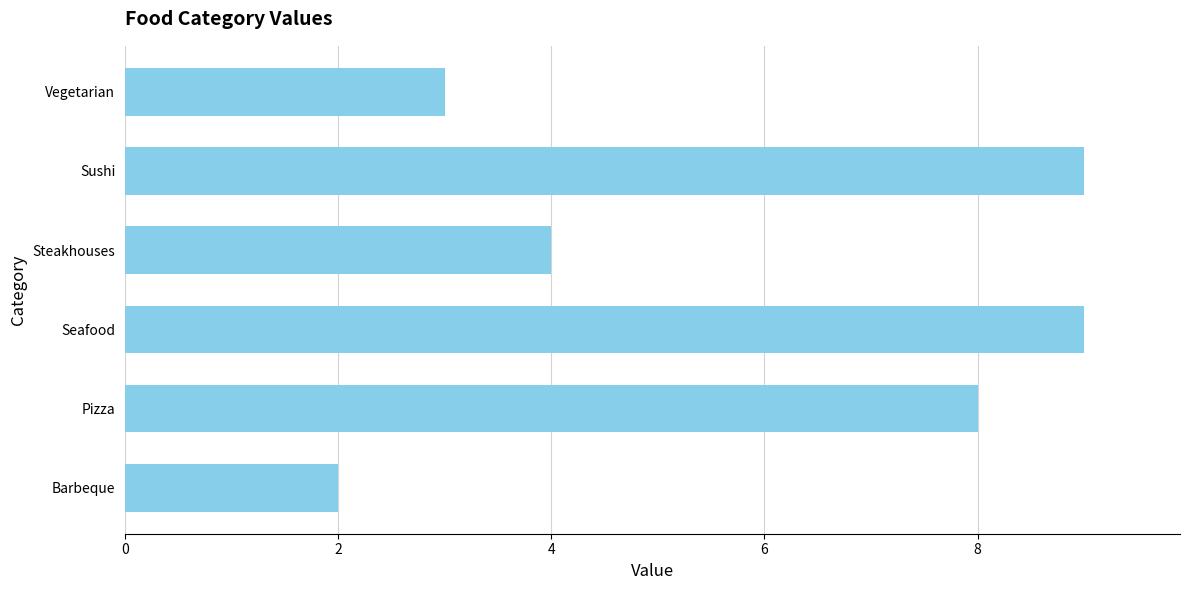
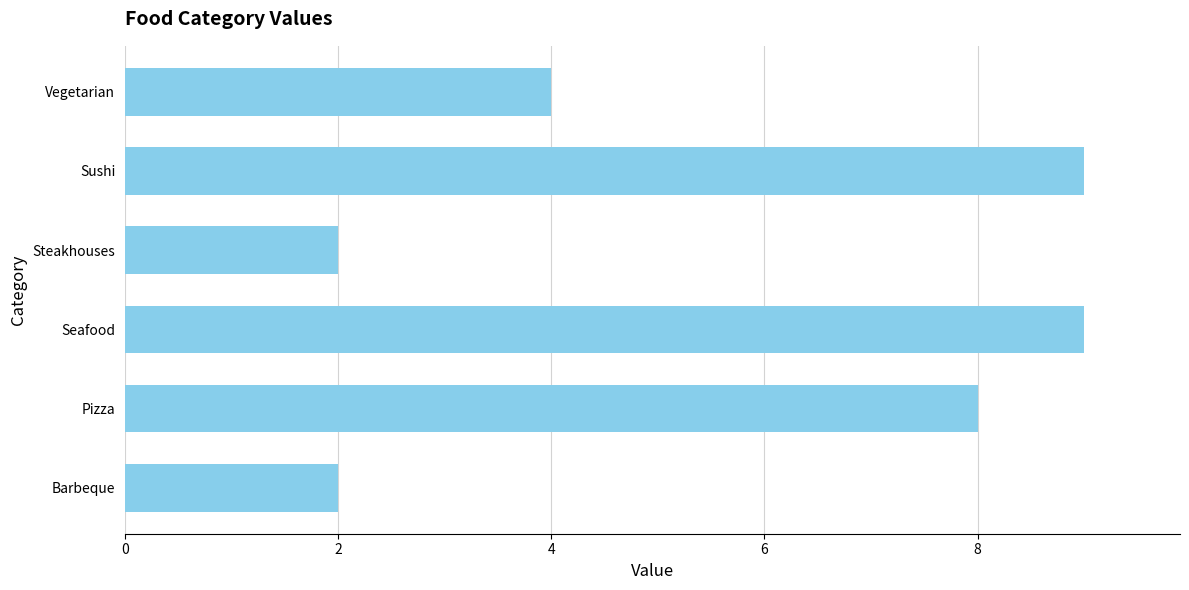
  {
-   "Vegetarian": 3,
+   "Vegetarian": 4,
    "Sushi": 9,
-   "Steakhouses": 4,
+   "Steakhouses": 2,
    "Seafood": 9,
    "Pizza": 8,
    "Barbeque": 2
  }
